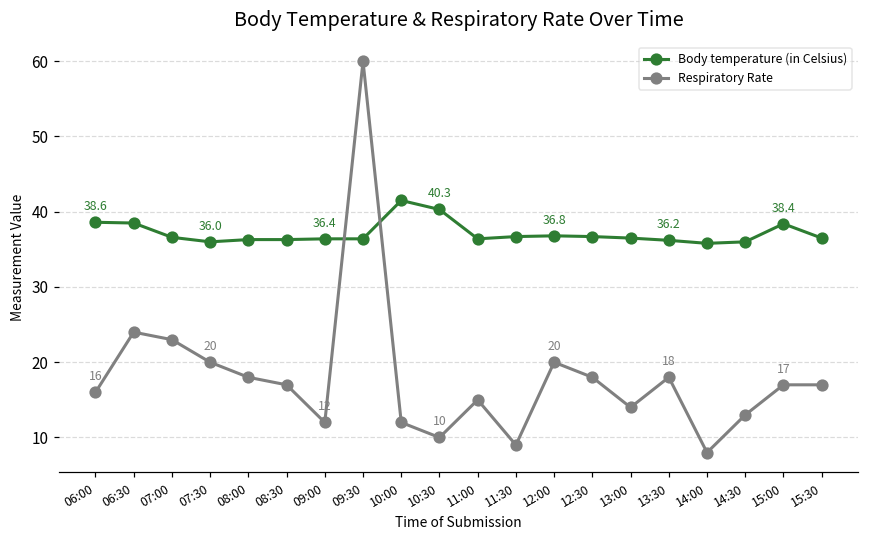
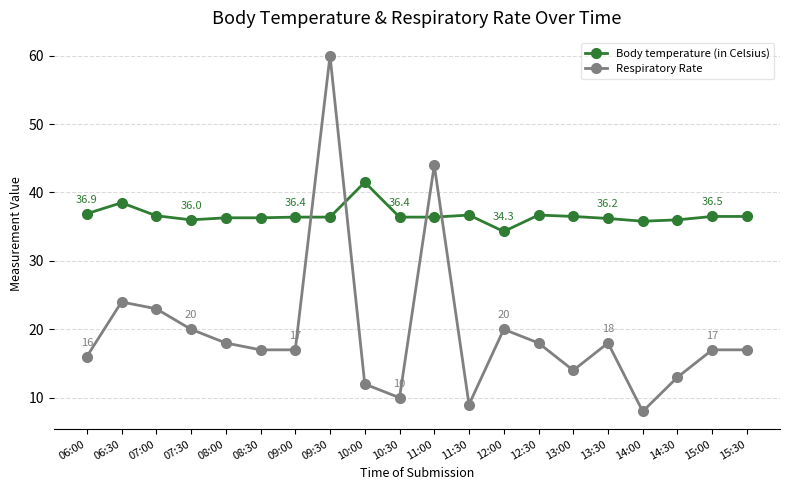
  {
    "Body temperature (in Celsius)": {
-     "06:00": 38.6,
+     "06:00": 36.9,
      "07:30": 36.0,
      "09:00": 36.4,
-     "10:30": 40.3,
-     "12:00": 36.8,
+     "10:30": 36.4,
+     "12:00": 34.3,
      "13:30": 36.2,
-     "15:00": 38.4
+     "15:00": 36.5
    },
    "Respiratory Rate": {
      "06:00": 16,
      "07:30": 20,
-     "09:00": 12,
+     "09:00": 17,
      "10:30": 10,
-     "11:00": 15,
+     "11:00": 44,
      "12:00": 20,
      "13:30": 18,
      "15:00": 17
    }
  }
